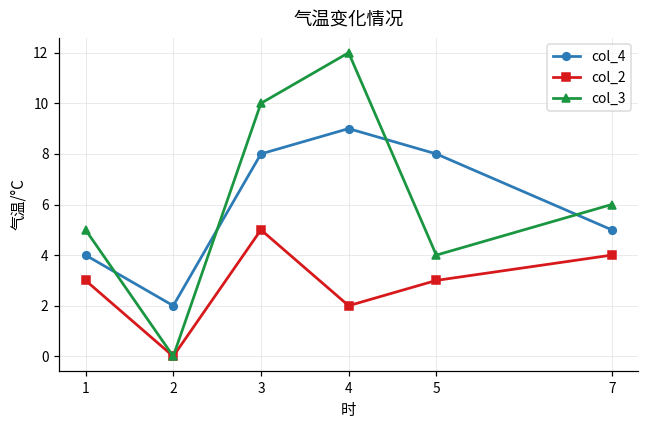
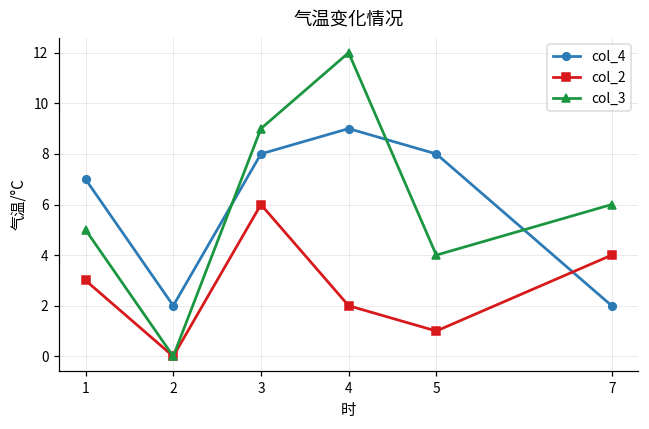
  {
    "col_4": {
-     "1": 4,
+     "1": 7,
      "2": 2,
      "3": 8,
      "4": 9,
      "5": 8,
-     "7": 5
+     "7": 2
    },
    "col_2": {
      "1": 3,
-     "3": 5,
+     "3": 6,
      "4": 2,
-     "5": 3,
+     "5": 1,
      "7": 4
    },
    "col_3": {
      "1": 5,
-     "3": 10,
+     "3": 9,
      "4": 12,
      "5": 4,
      "7": 6
    }
  }
